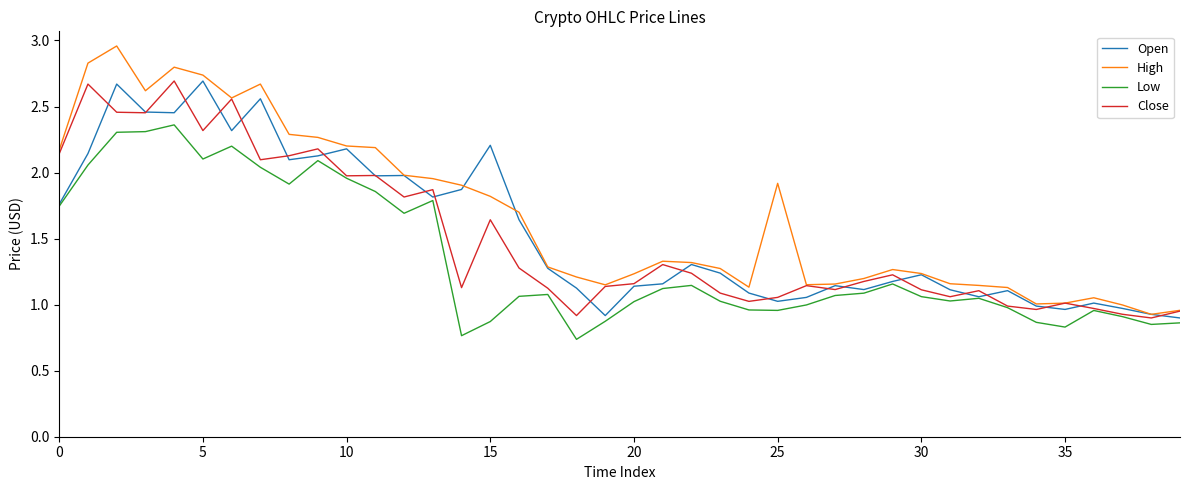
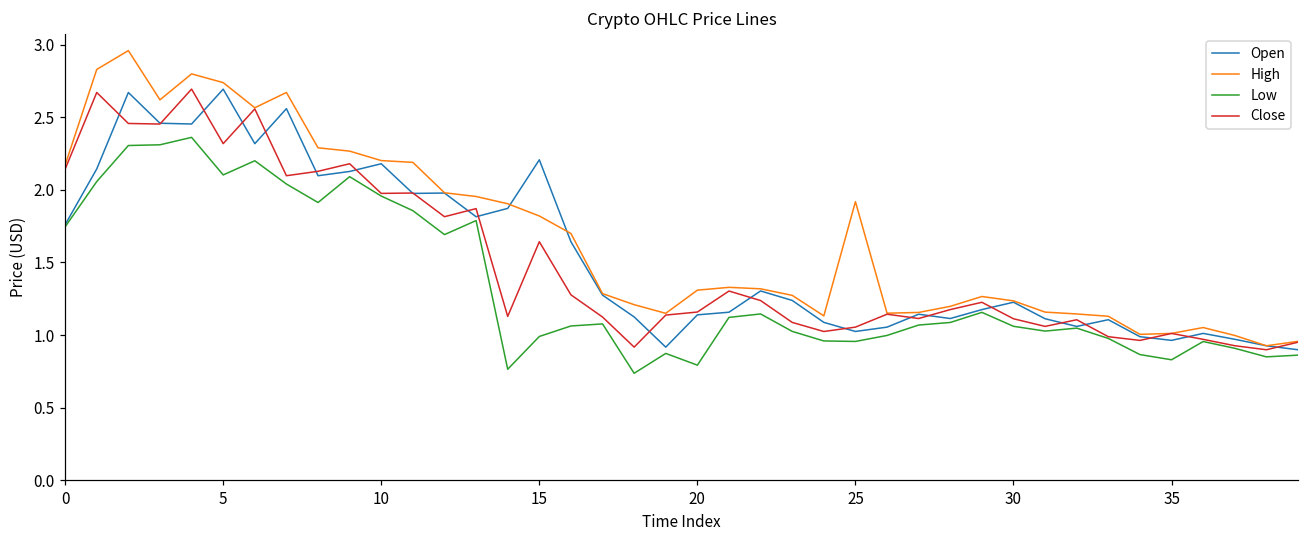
  {
    "Open": {
      "5": 2.69,
      "10": 2.18,
      "15": 2.21,
      "25": 1.03,
      "35": 0.96
    },
    "High": {
      "0": 2.17,
      "5": 2.74,
      "10": 2.20,
      "15": 1.82,
-     "20": 1.23,
+     "20": 1.31,
      "25": 1.92
    },
    "Low": {
      "5": 2.10,
-     "15": 0.87,
-     "20": 1.02,
+     "15": 0.99,
+     "20": 0.79,
      "25": 0.96,
      "30": 1.06,
      "35": 0.83
    },
    "Close": {
      "0": 2.14,
      "5": 2.32,
      "15": 1.64,
      "25": 1.06,
      "30": 1.11
    }
  }
